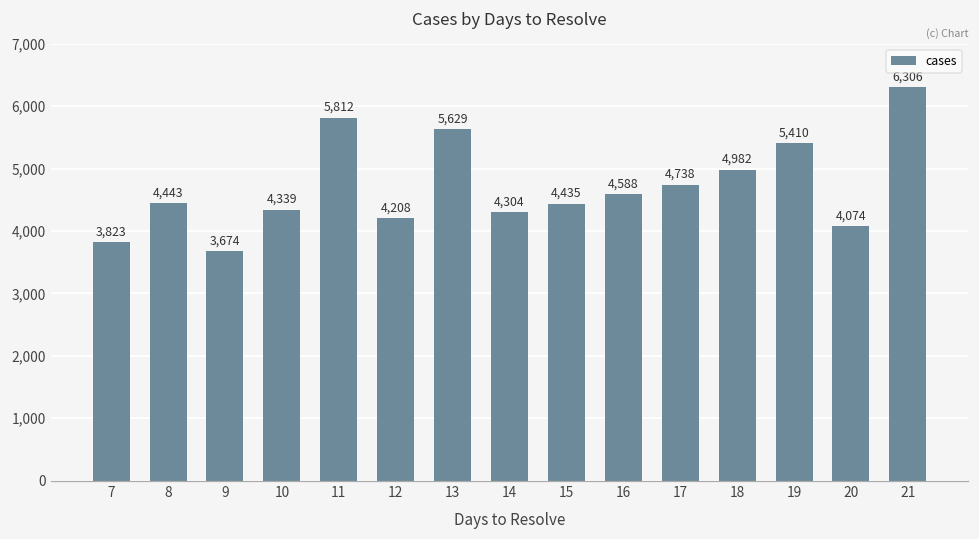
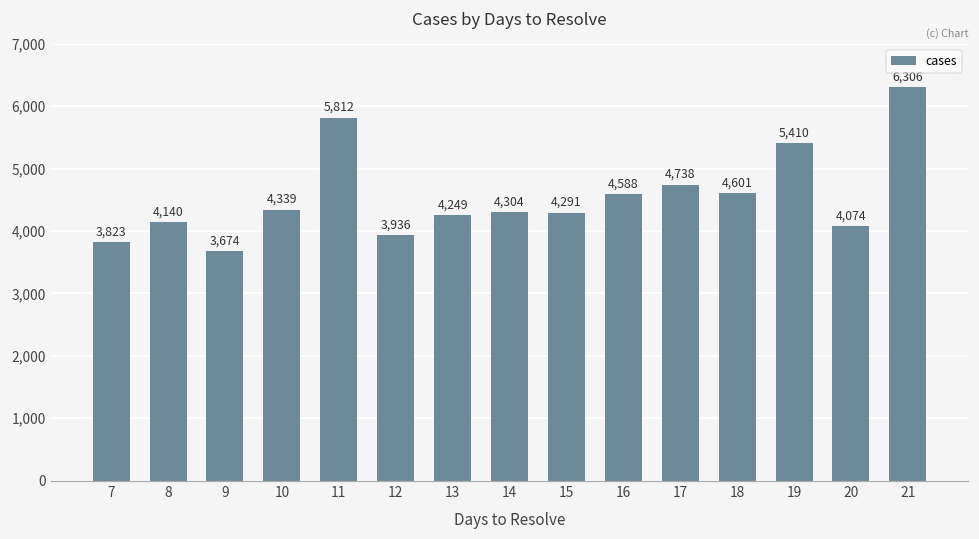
  {
    "7": "3,823",
-   "8": "4,443",
+   "8": "4,140",
    "9": "3,674",
    "10": "4,339",
    "11": "5,812",
-   "12": "4,208",
-   "13": "5,629",
+   "12": "3,936",
+   "13": "4,249",
    "14": "4,304",
-   "15": "4,435",
+   "15": "4,291",
    "16": "4,588",
    "17": "4,738",
-   "18": "4,982",
+   "18": "4,601",
    "19": "5,410",
    "20": "4,074",
    "21": "6,306"
  }
